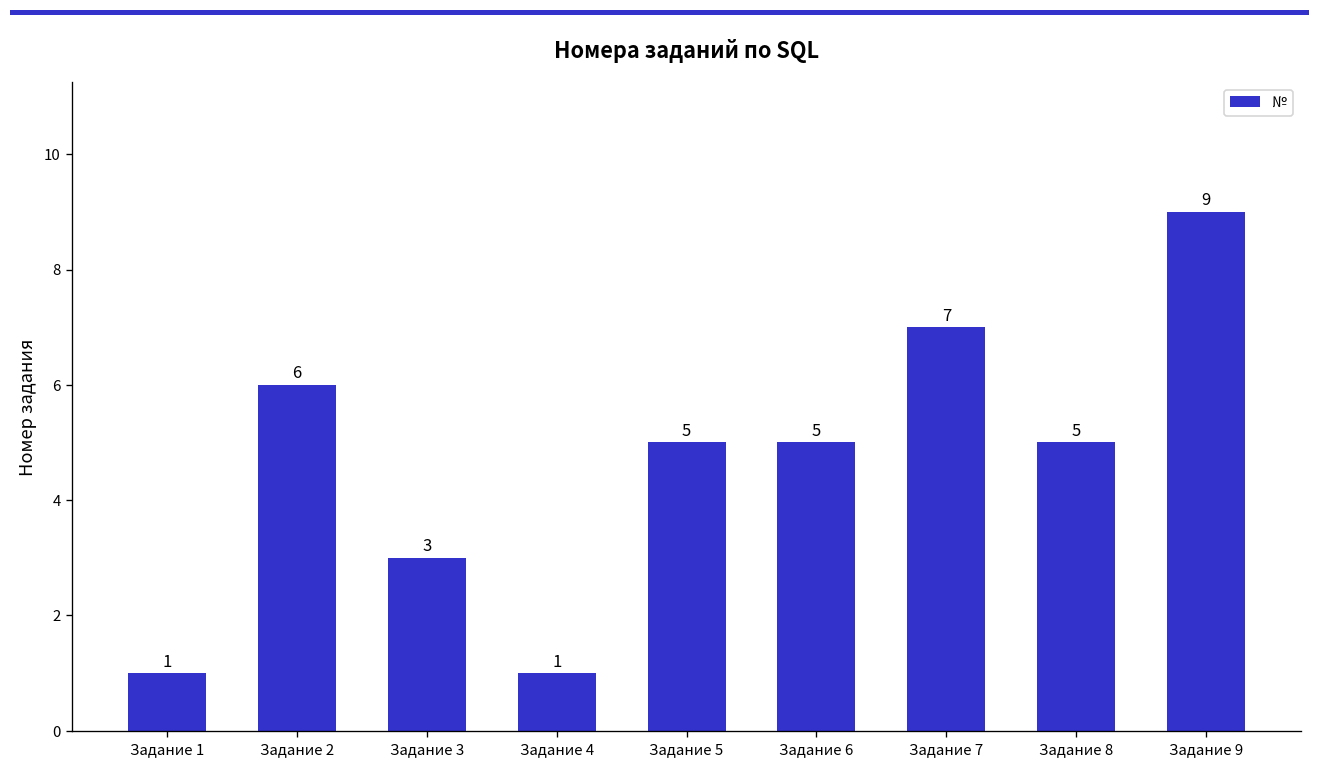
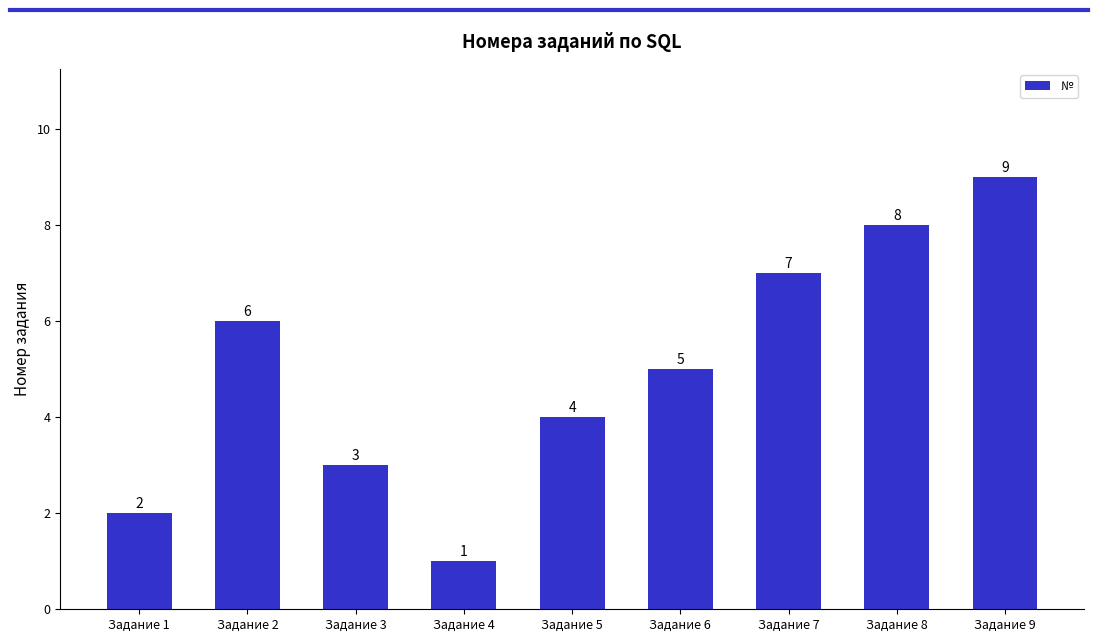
  {
-   "Задание 1": 1,
+   "Задание 1": 2,
    "Задание 2": 6,
    "Задание 3": 3,
    "Задание 4": 1,
-   "Задание 5": 5,
+   "Задание 5": 4,
    "Задание 6": 5,
    "Задание 7": 7,
-   "Задание 8": 5,
+   "Задание 8": 8,
    "Задание 9": 9
  }
